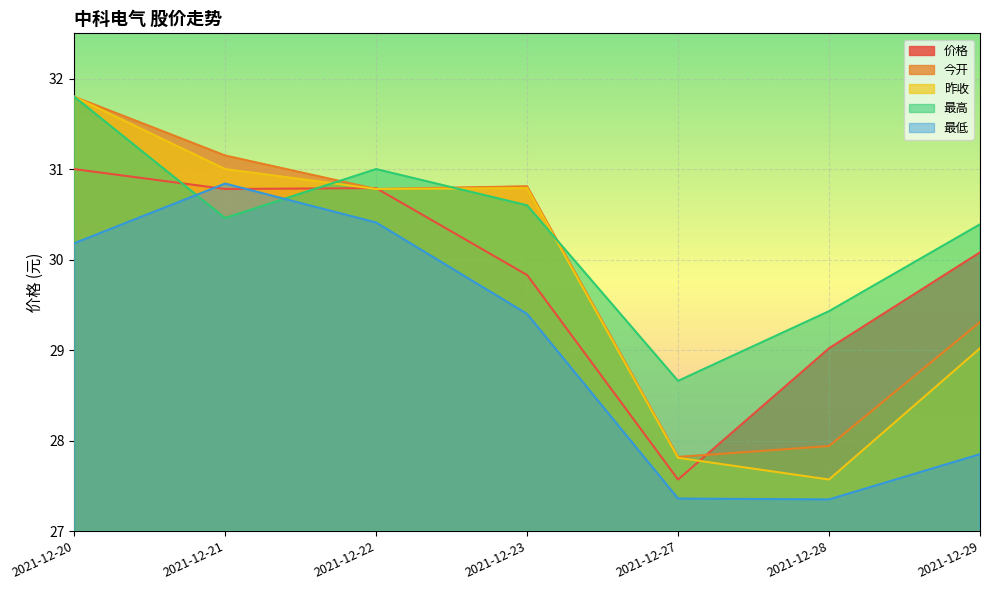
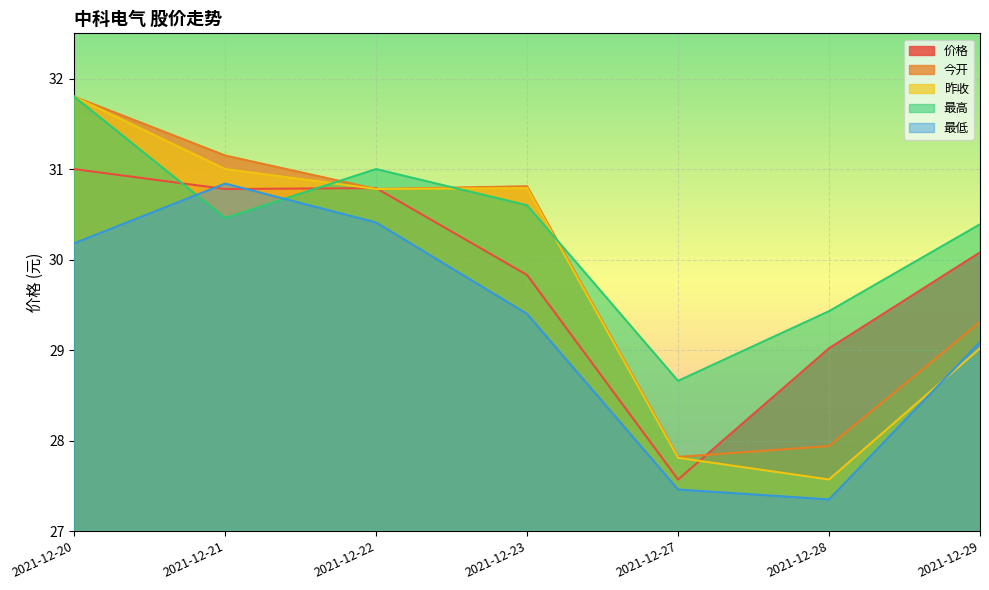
  {
    "昨收": {
      "2021-12-21": 31.0,
      "2021-12-28": 27.6,
      "2021-12-29": 29.0
    },
    "最高": {
      "2021-12-21": 30.5,
      "2021-12-22": 31.0,
      "2021-12-23": 30.6,
      "2021-12-27": 28.7,
      "2021-12-28": 29.4,
      "2021-12-29": 30.4
    },
    "最低": {
      "2021-12-20": 30.2,
      "2021-12-21": 30.8,
      "2021-12-22": 30.4,
      "2021-12-23": 29.4,
-     "2021-12-27": 27.4,
+     "2021-12-27": 27.5,
      "2021-12-28": 27.4,
-     "2021-12-29": 27.9
+     "2021-12-29": 29.1
    }
  }
